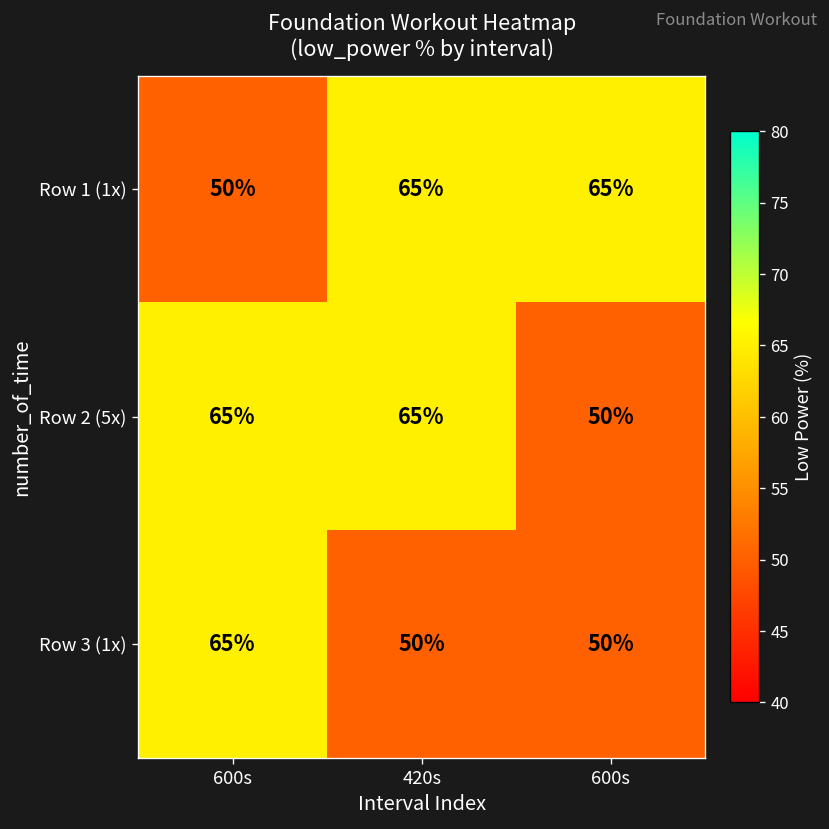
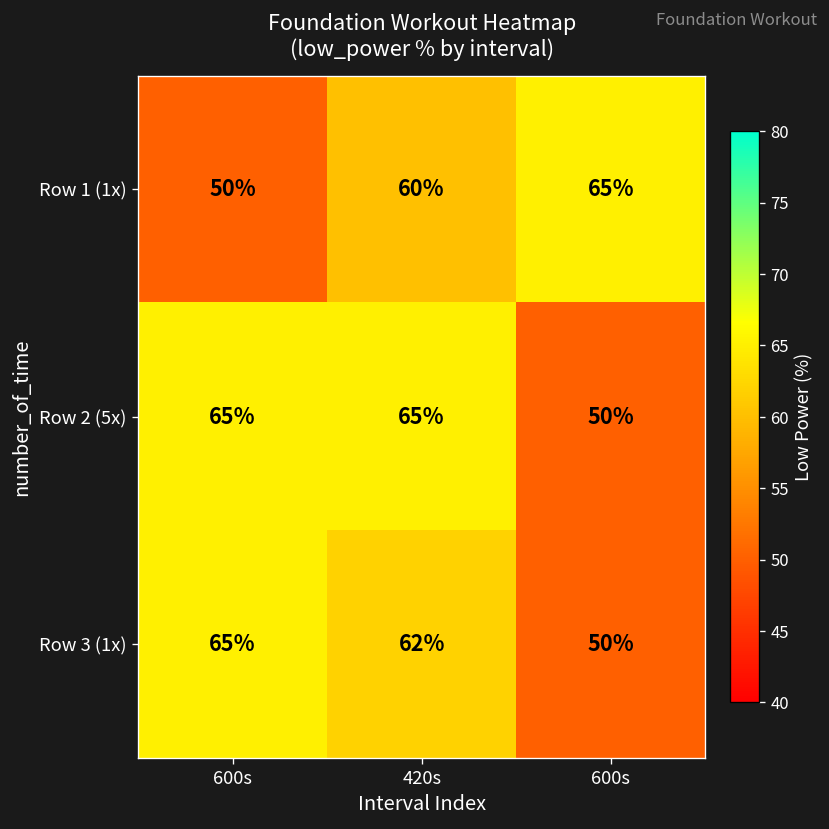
  {
    "Row 1 (1x)": {
-     "420s": "65%"
+     "420s": "60%"
    },
    "Row 2 (5x)": {
      "420s": "65%"
    },
    "Row 3 (1x)": {
-     "420s": "50%"
+     "420s": "62%"
    }
  }
